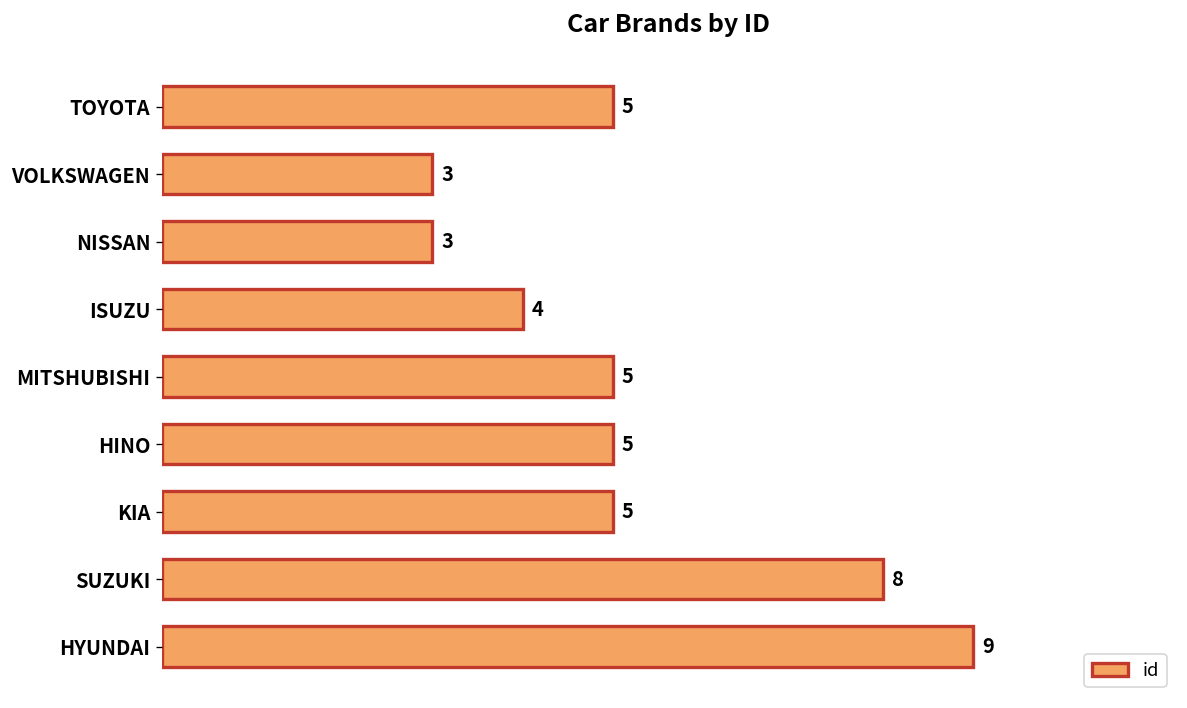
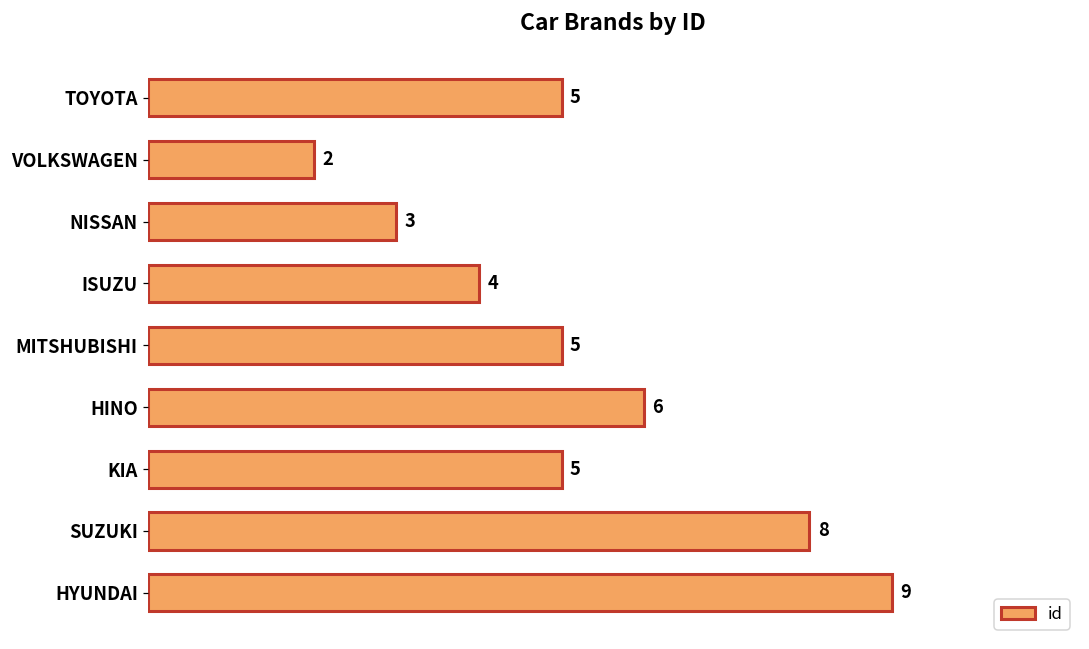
  {
    "TOYOTA": 5,
-   "VOLKSWAGEN": 3,
+   "VOLKSWAGEN": 2,
    "NISSAN": 3,
    "ISUZU": 4,
    "MITSHUBISHI": 5,
-   "HINO": 5,
+   "HINO": 6,
    "KIA": 5,
    "SUZUKI": 8,
    "HYUNDAI": 9
  }
